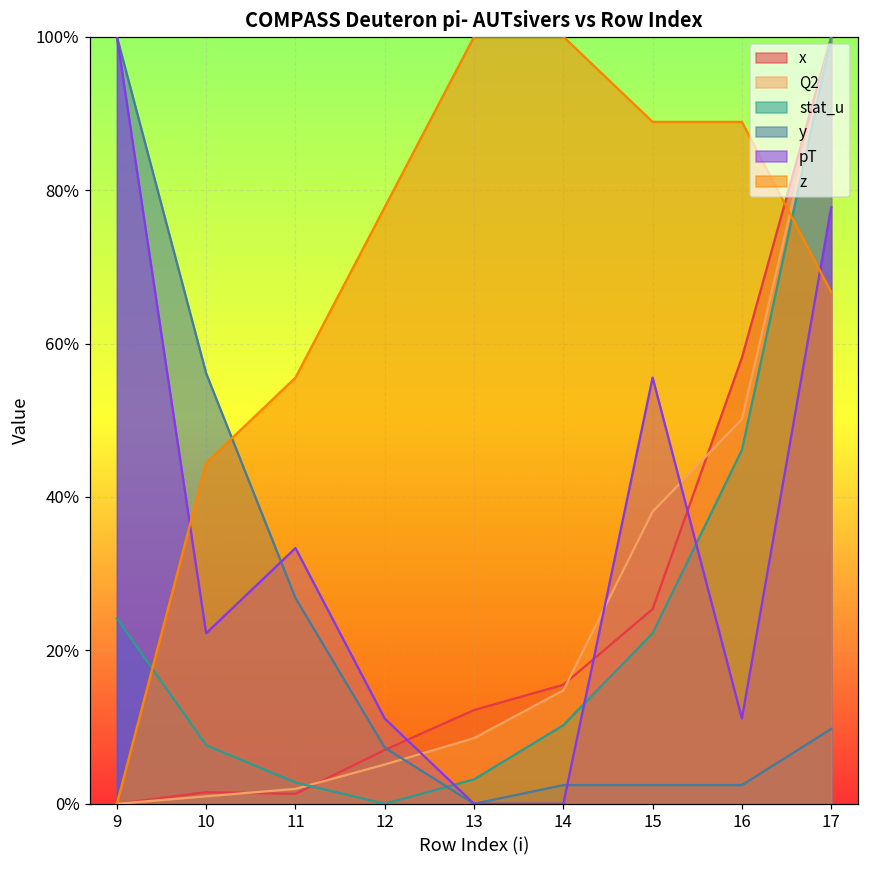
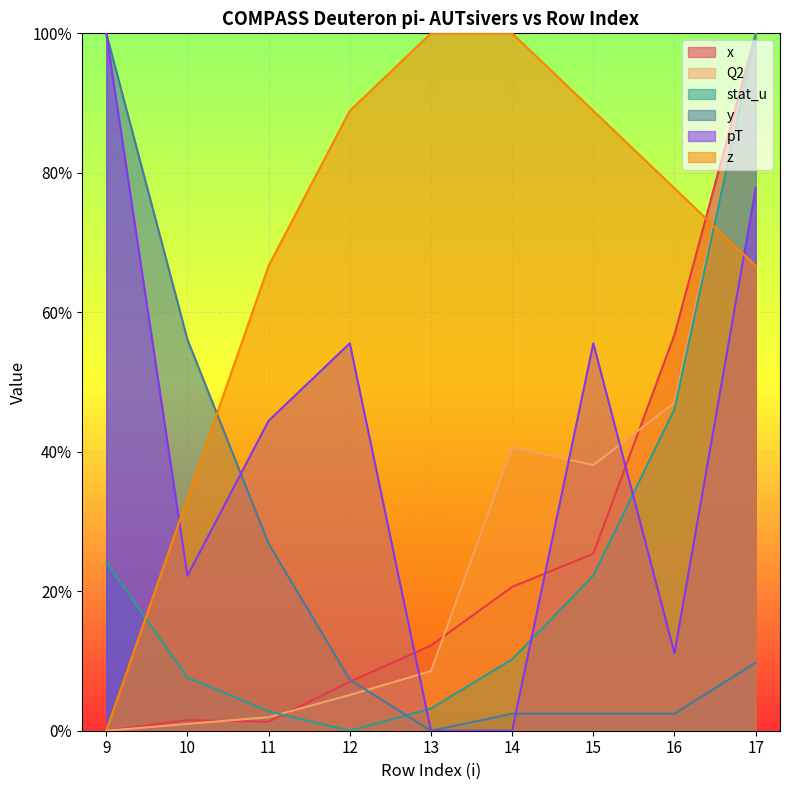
  {
    "x": {
      "10": "2%",
      "11": "1%",
      "13": "12%",
-     "14": "16%",
+     "14": "21%",
      "15": "25%",
-     "16": "58%"
+     "16": "57%"
    },
    "Q2": {
      "10": "1%",
      "11": "2%",
      "12": "5%",
      "13": "9%",
-     "14": "15%",
+     "14": "41%",
      "15": "38%",
-     "16": "50%"
+     "16": "47%"
    },
    "pT": {
      "10": "22%",
-     "11": "33%",
-     "12": "11%",
+     "11": "44%",
+     "12": "56%",
      "14": "0%",
      "15": "56%",
      "16": "11%",
      "17": "78%"
    },
    "z": {
-     "10": "44%",
-     "11": "56%",
-     "12": "78%",
+     "10": "33%",
+     "11": "67%",
+     "12": "89%",
      "13": "100%",
      "14": "100%",
      "15": "89%",
-     "16": "89%",
+     "16": "78%",
      "17": "67%"
    }
  }
